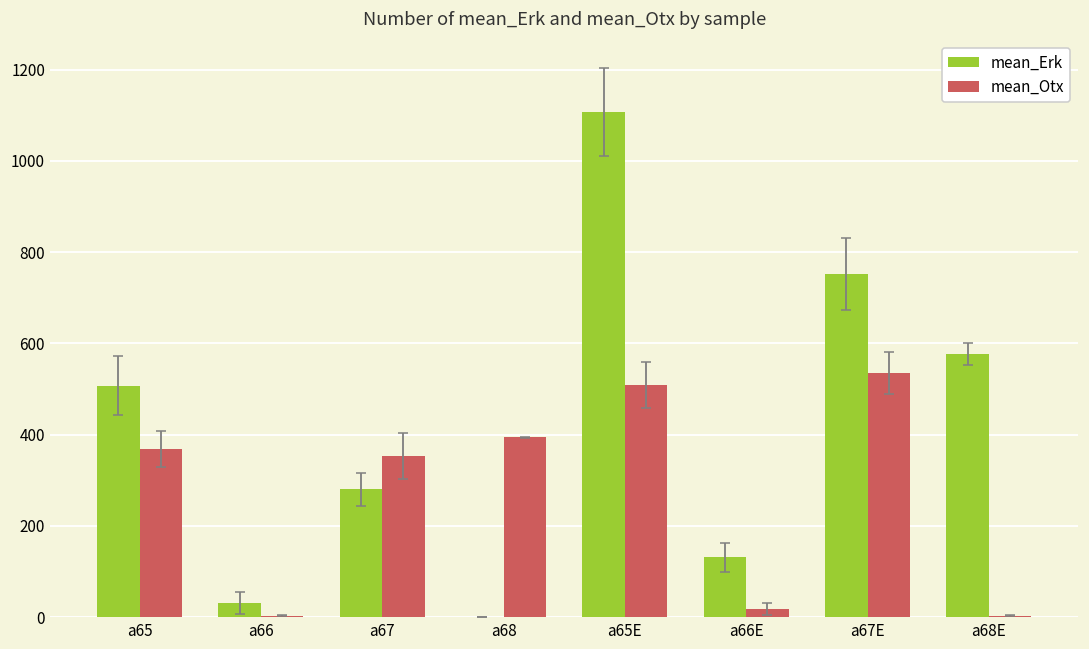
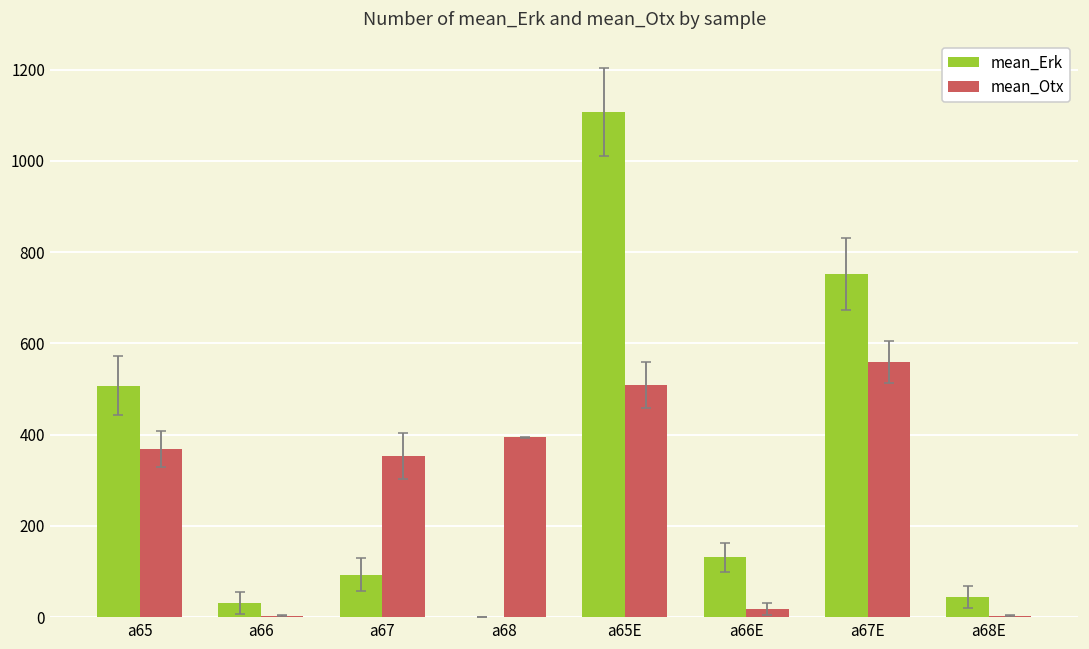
  {
    "mean_Erk": {
      "a65": 510,
      "a66": 30,
-     "a67": 280,
+     "a67": 90,
      "a68": 0,
      "a65E": 1110,
      "a66E": 130,
      "a67E": 750,
-     "a68E": 580
+     "a68E": 40
    },
    "mean_Otx": {
      "a65": 370,
      "a67": 350,
      "a68": 390,
      "a65E": 510,
      "a66E": 20,
-     "a67E": 540
+     "a67E": 560
    }
  }
